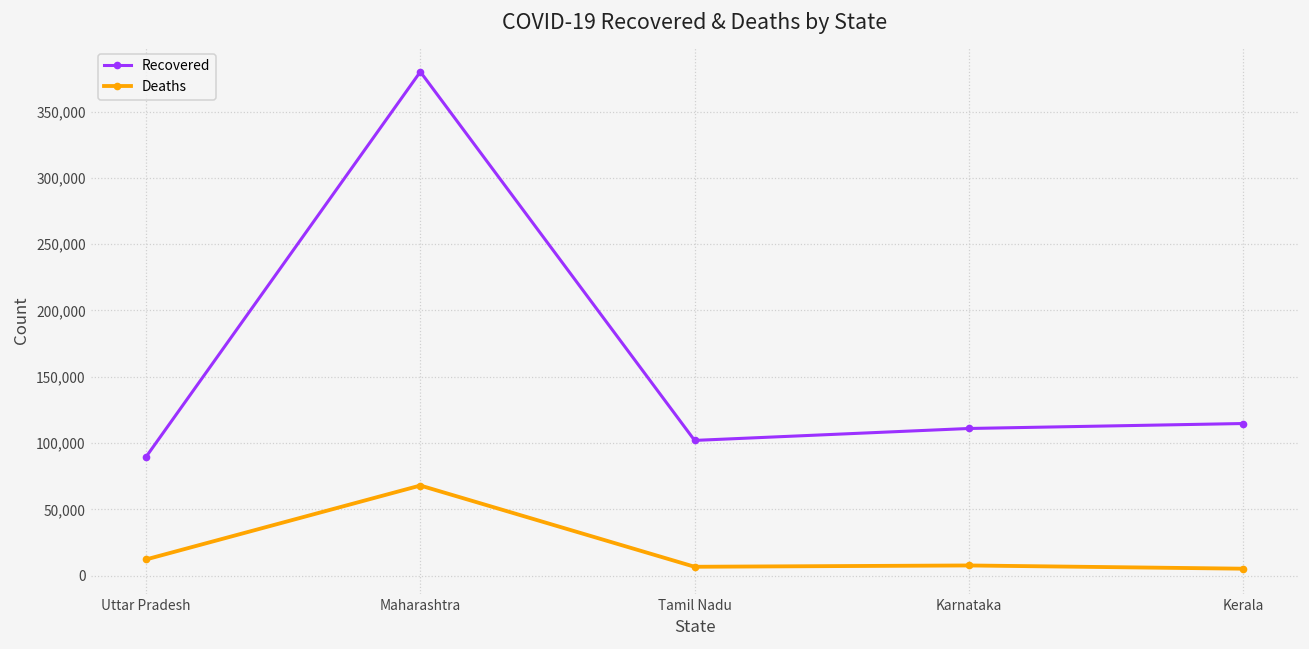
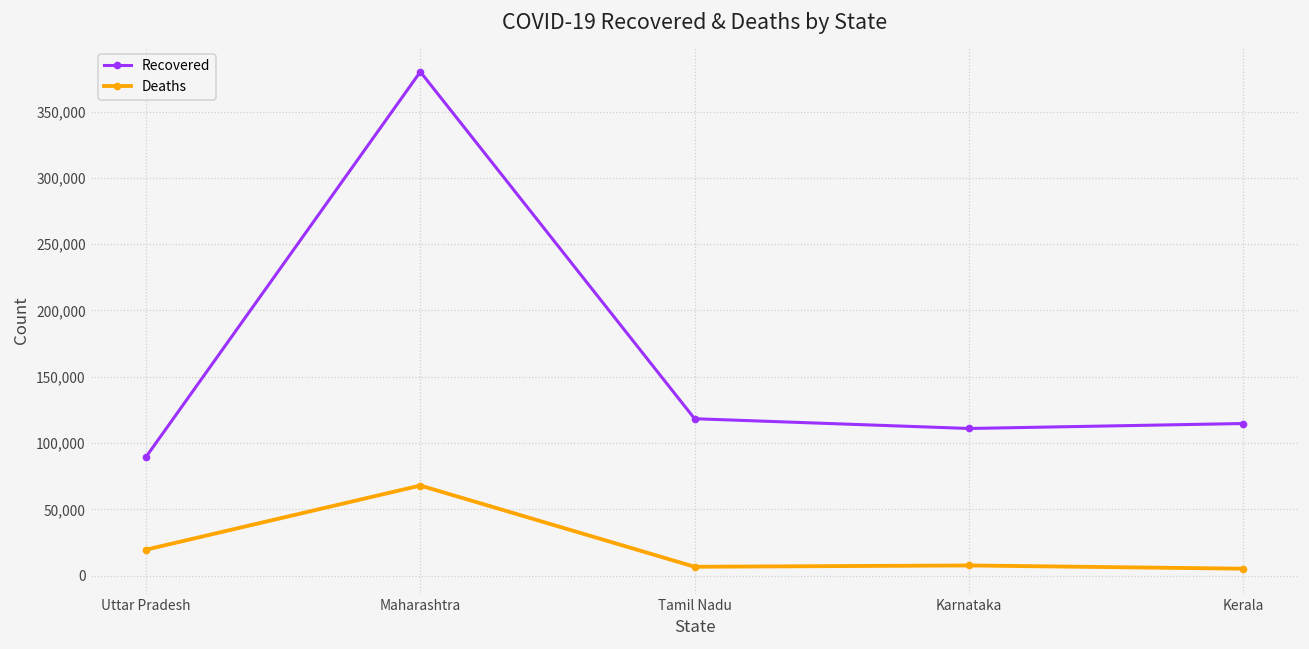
  {
    "Recovered": {
      "Uttar Pradesh": "90,000",
      "Maharashtra": "380,000",
-     "Tamil Nadu": "102,000",
+     "Tamil Nadu": "118,000",
      "Karnataka": "111,000",
      "Kerala": "115,000"
    },
    "Deaths": {
-     "Uttar Pradesh": "12,000",
+     "Uttar Pradesh": "20,000",
      "Maharashtra": "68,000",
      "Tamil Nadu": "7,000",
      "Karnataka": "8,000",
      "Kerala": "5,000"
    }
  }
